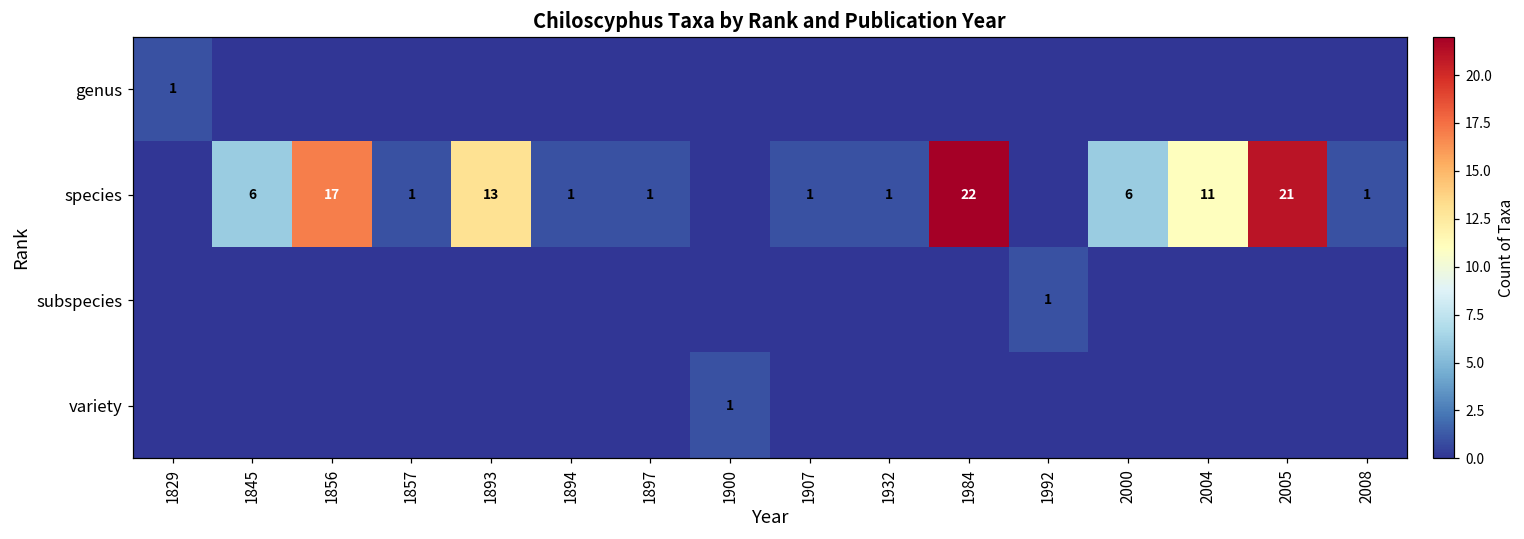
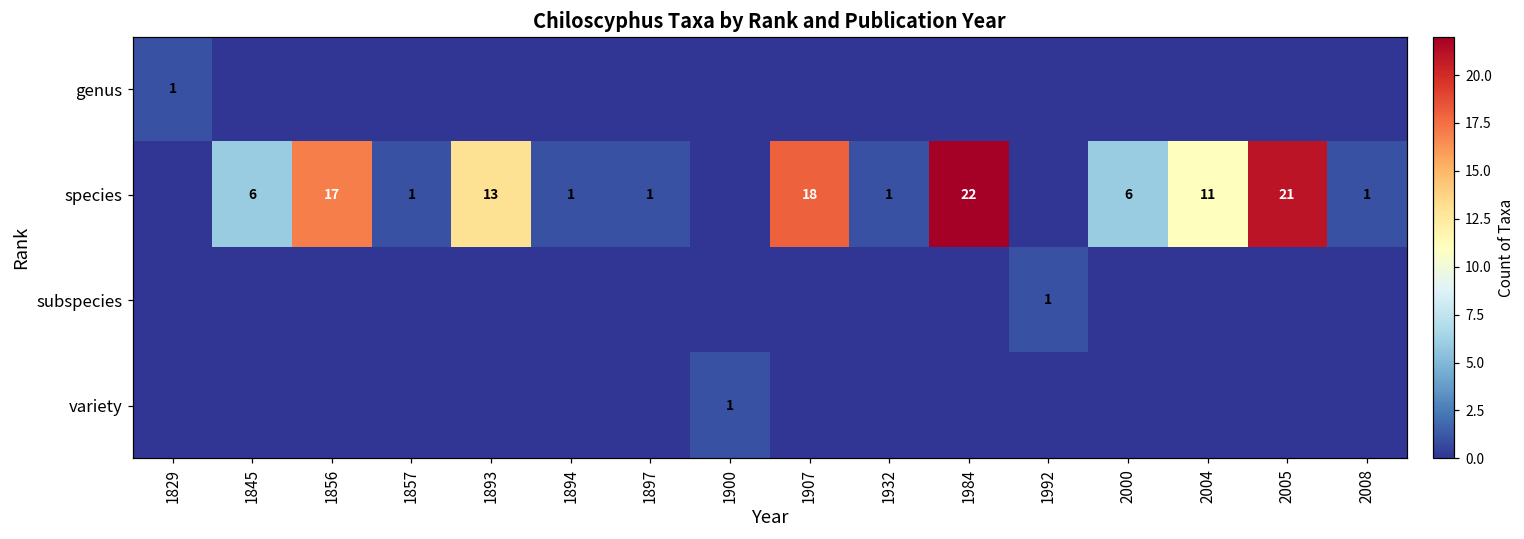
  {
    "genus": {
      "1829": 1
    },
    "species": {
      "1845": 6,
      "1856": 17,
      "1857": 1,
      "1893": 13,
      "1894": 1,
      "1897": 1,
-     "1907": 1,
+     "1907": 18,
      "1932": 1,
      "1984": 22,
      "2000": 6,
      "2004": 11,
      "2005": 21,
      "2008": 1
    },
    "subspecies": {
      "1992": 1
    },
    "variety": {
      "1900": 1
    }
  }
